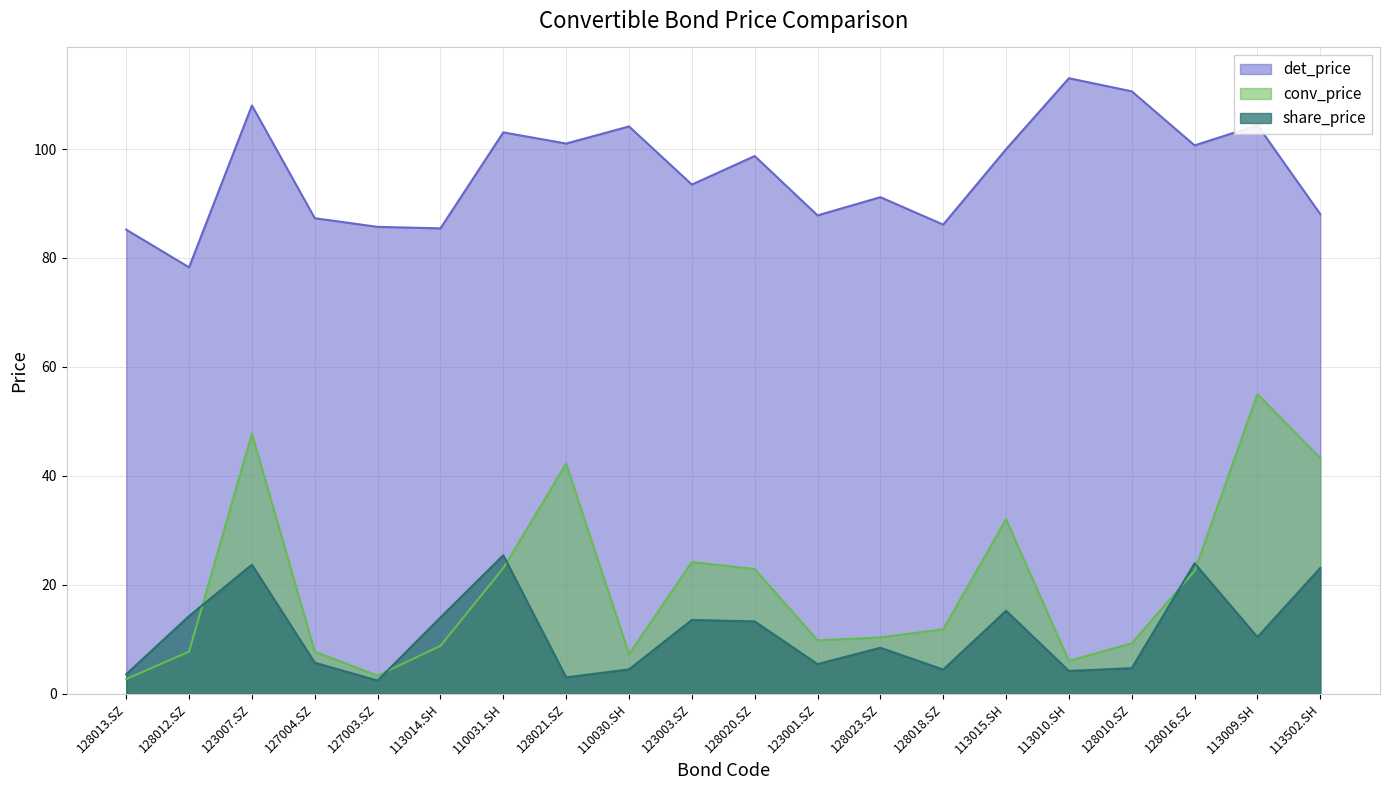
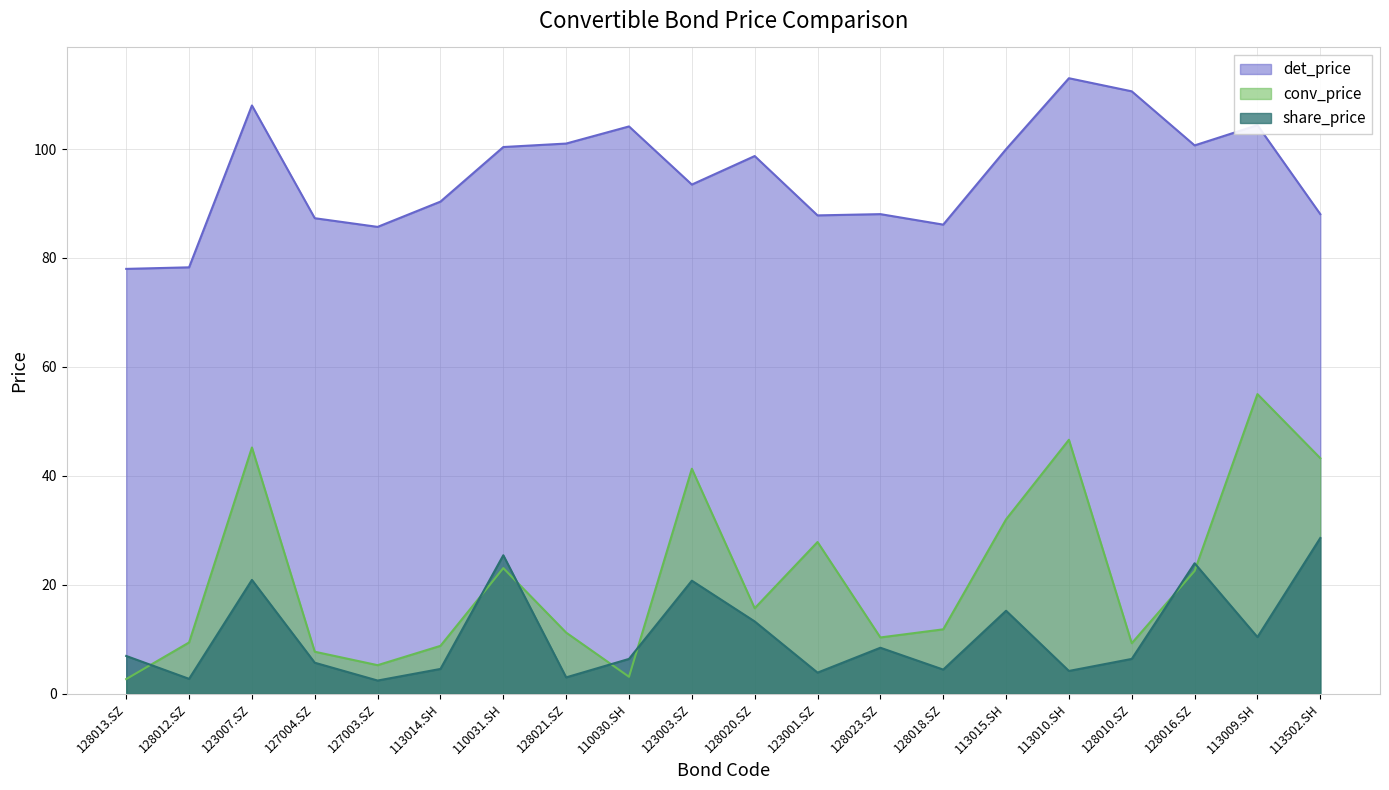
  {
    "det_price": {
-     "128013.SZ": 85,
+     "128013.SZ": 78,
      "128012.SZ": 78,
      "123007.SZ": 108,
      "127004.SZ": 87,
      "127003.SZ": 86,
-     "113014.SH": 85,
-     "110031.SH": 103,
+     "113014.SH": 90,
+     "110031.SH": 100,
      "128021.SZ": 101,
      "110030.SH": 104,
      "123003.SZ": 93,
      "128020.SZ": 99,
      "123001.SZ": 88,
-     "128023.SZ": 91,
+     "128023.SZ": 88,
      "128018.SZ": 86,
      "113015.SH": 100,
      "113010.SH": 113,
      "128010.SZ": 111,
      "128016.SZ": 101,
      "113502.SH": 88
    },
    "conv_price": {
      "128013.SZ": 3,
-     "128012.SZ": 8,
-     "123007.SZ": 48,
+     "128012.SZ": 9,
+     "123007.SZ": 45,
      "127004.SZ": 8,
-     "127003.SZ": 3,
+     "127003.SZ": 5,
      "113014.SH": 9,
      "110031.SH": 23,
-     "128021.SZ": 42,
-     "110030.SH": 7,
-     "123003.SZ": 24,
-     "128020.SZ": 23,
-     "123001.SZ": 10,
+     "128021.SZ": 11,
+     "110030.SH": 3,
+     "123003.SZ": 41,
+     "128020.SZ": 16,
+     "123001.SZ": 28,
      "128023.SZ": 10,
      "128018.SZ": 12,
      "113015.SH": 32,
-     "113010.SH": 6,
+     "113010.SH": 47,
      "128010.SZ": 9,
      "128016.SZ": 23,
      "113009.SH": 55,
      "113502.SH": 43
    },
    "share_price": {
-     "128013.SZ": 4,
-     "128012.SZ": 14,
-     "123007.SZ": 24,
+     "128013.SZ": 7,
+     "128012.SZ": 3,
+     "123007.SZ": 21,
      "127004.SZ": 6,
      "127003.SZ": 2,
-     "113014.SH": 14,
+     "113014.SH": 5,
      "110031.SH": 25,
      "128021.SZ": 3,
-     "110030.SH": 4,
-     "123003.SZ": 14,
+     "110030.SH": 6,
+     "123003.SZ": 21,
      "128020.SZ": 13,
-     "123001.SZ": 5,
+     "123001.SZ": 4,
      "128023.SZ": 8,
      "128018.SZ": 4,
      "113015.SH": 15,
      "113010.SH": 4,
-     "128010.SZ": 5,
+     "128010.SZ": 6,
      "128016.SZ": 24,
      "113009.SH": 10,
-     "113502.SH": 23
+     "113502.SH": 29
    }
  }
